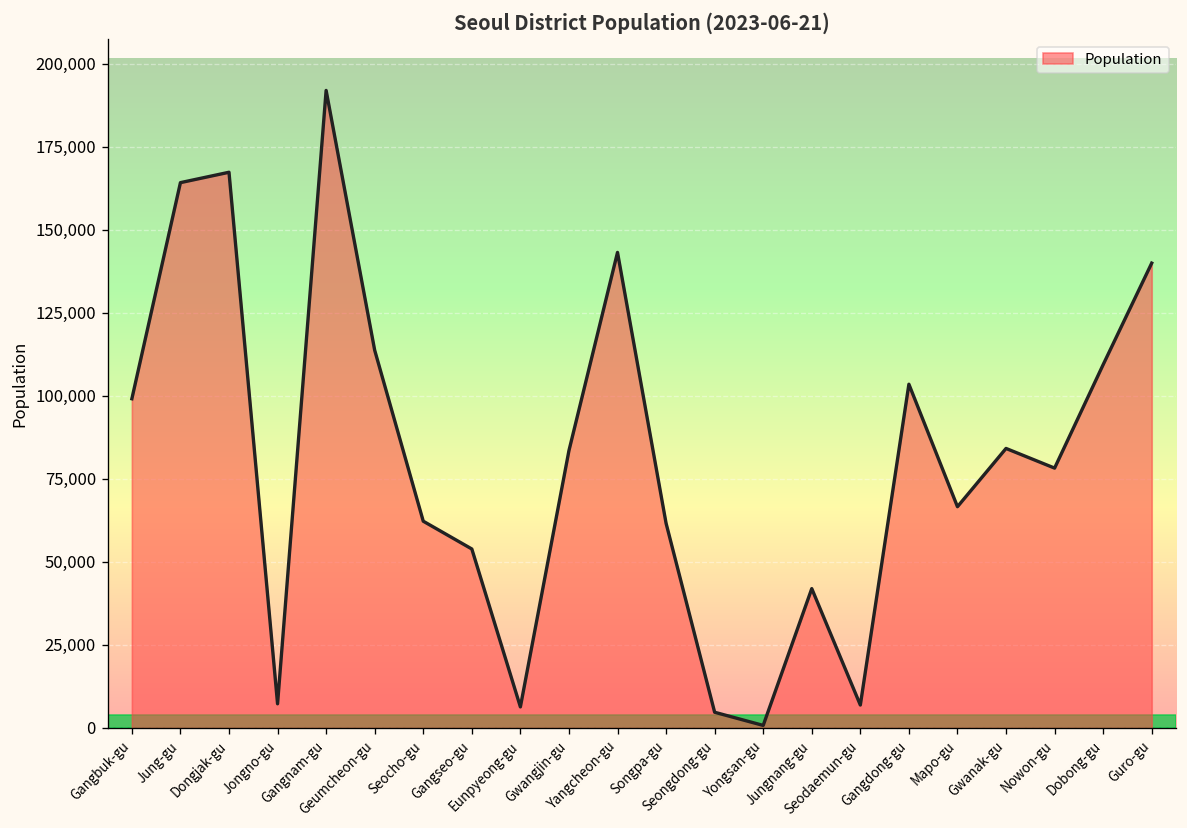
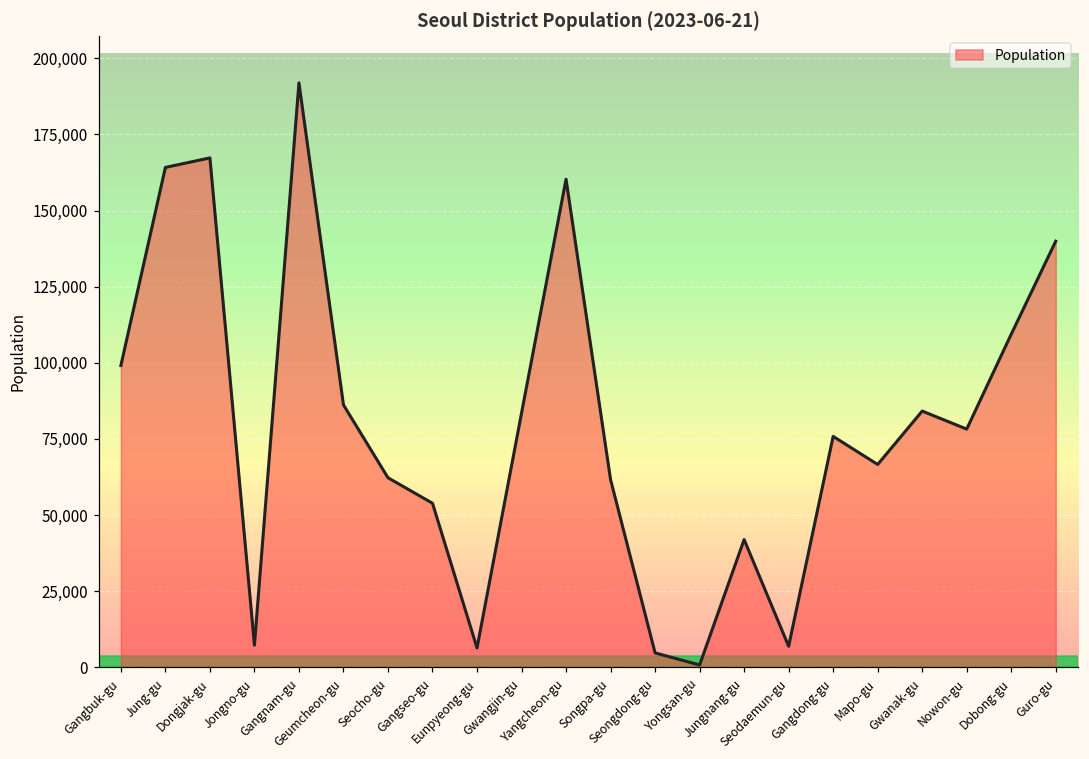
  {
    "Gangbuk-gu": "99,000",
    "Jung-gu": "164,000",
    "Dongjak-gu": "167,000",
    "Jongno-gu": "7,000",
    "Gangnam-gu": "192,000",
-   "Geumcheon-gu": "114,000",
+   "Geumcheon-gu": "86,000",
    "Seocho-gu": "62,000",
    "Gangseo-gu": "54,000",
    "Eunpyeong-gu": "6,000",
    "Gwangjin-gu": "83,000",
-   "Yangcheon-gu": "143,000",
+   "Yangcheon-gu": "160,000",
    "Songpa-gu": "62,000",
    "Seongdong-gu": "5,000",
    "Jungnang-gu": "42,000",
    "Seodaemun-gu": "7,000",
-   "Gangdong-gu": "103,000",
+   "Gangdong-gu": "76,000",
    "Mapo-gu": "67,000",
    "Gwanak-gu": "84,000",
    "Nowon-gu": "78,000",
    "Dobong-gu": "109,000",
    "Guro-gu": "140,000"
  }
